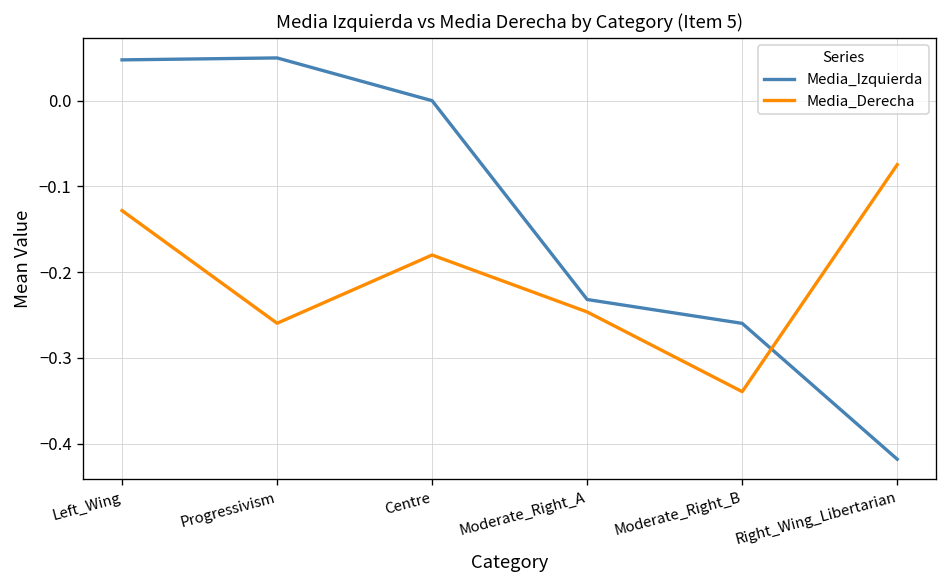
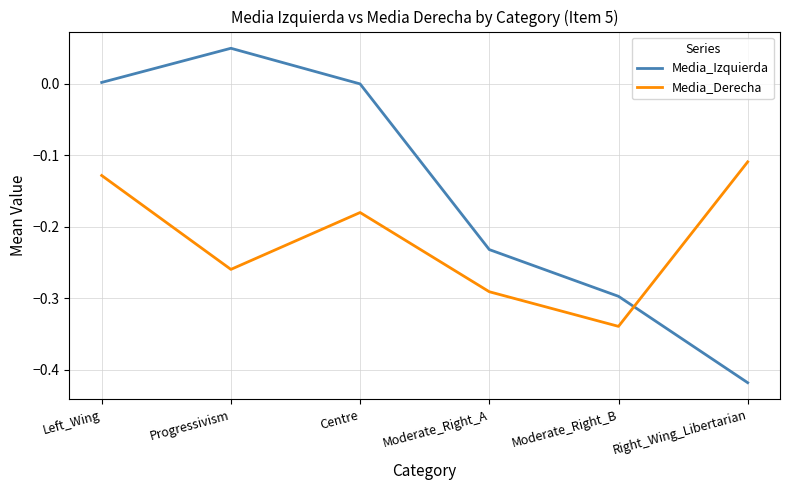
  {
    "Media_Izquierda": {
-     "Left_Wing": 0.05,
+     "Left_Wing": 0.00,
      "Progressivism": 0.05,
      "Centre": 0.00,
      "Moderate_Right_A": -0.23,
-     "Moderate_Right_B": -0.26,
+     "Moderate_Right_B": -0.30,
      "Right_Wing_Libertarian": -0.42
    },
    "Media_Derecha": {
      "Left_Wing": -0.13,
      "Progressivism": -0.26,
      "Centre": -0.18,
-     "Moderate_Right_A": -0.25,
+     "Moderate_Right_A": -0.29,
      "Moderate_Right_B": -0.34,
-     "Right_Wing_Libertarian": -0.07
+     "Right_Wing_Libertarian": -0.11
    }
  }
